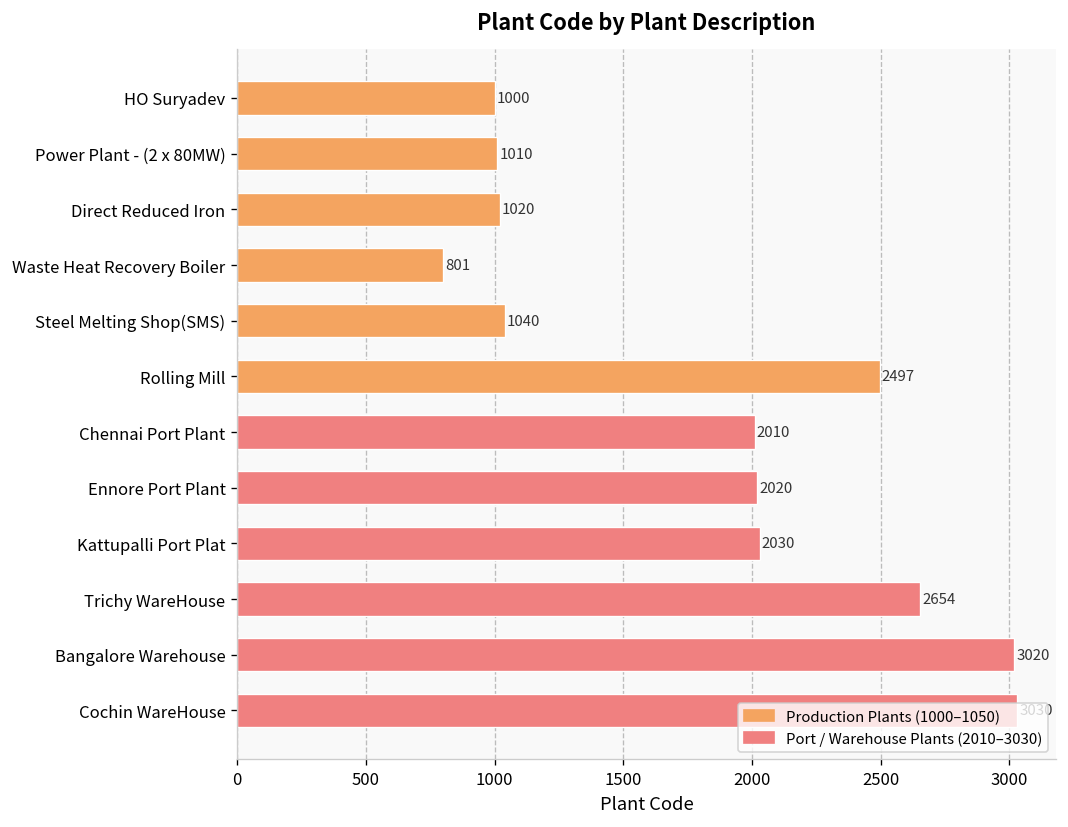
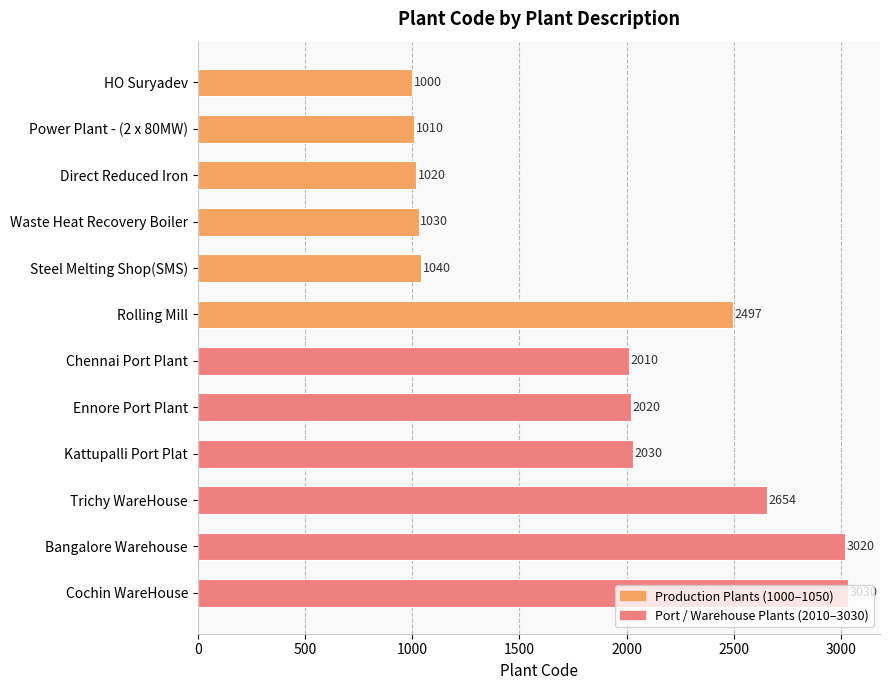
  {
    "HO Suryadev": 1000,
    "Power Plant - (2 x 80MW)": 1010,
    "Direct Reduced Iron": 1020,
-   "Waste Heat Recovery Boiler": 801,
+   "Waste Heat Recovery Boiler": 1030,
    "Steel Melting Shop(SMS)": 1040,
    "Rolling Mill": 2497,
    "Chennai Port Plant": 2010,
    "Ennore Port Plant": 2020,
    "Kattupalli Port Plat": 2030,
    "Trichy WareHouse": 2654,
    "Bangalore Warehouse": 3020
  }
